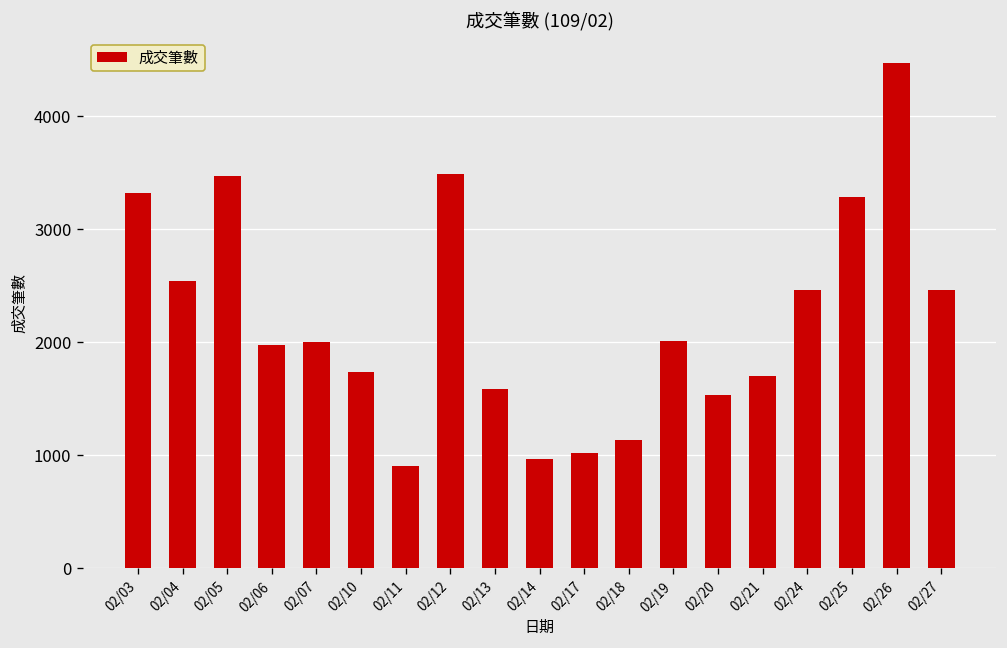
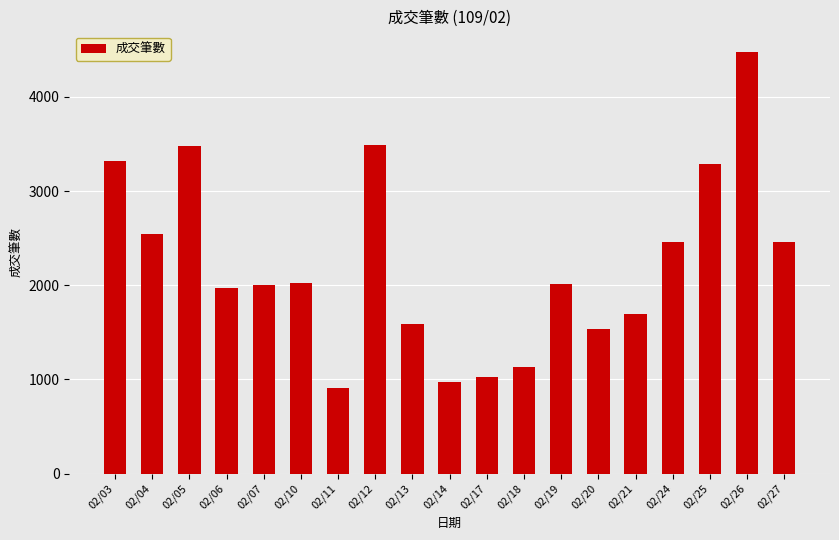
  {
    "02/03": 3300,
    "02/04": 2500,
    "02/05": 3500,
    "02/06": 2000,
    "02/07": 2000,
-   "02/10": 1700,
+   "02/10": 2000,
    "02/11": 900,
    "02/12": 3500,
    "02/13": 1600,
    "02/14": 1000,
    "02/17": 1000,
    "02/18": 1100,
    "02/19": 2000,
    "02/20": 1500,
    "02/21": 1700,
    "02/24": 2500,
    "02/25": 3300,
    "02/26": 4500,
    "02/27": 2500
  }
